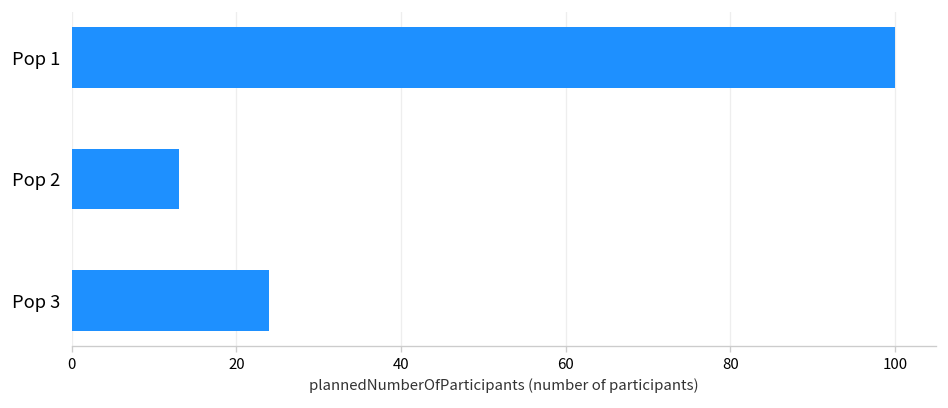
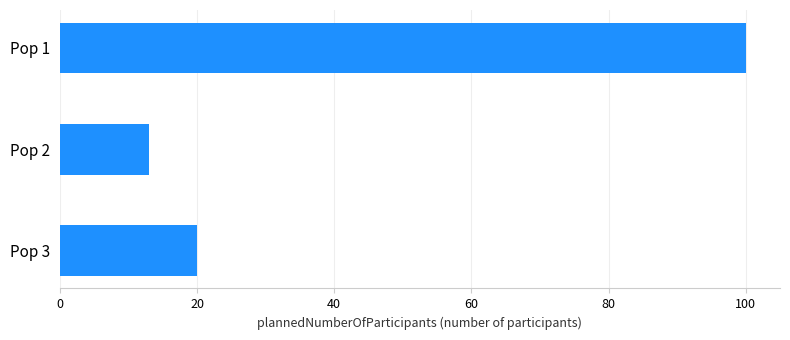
  {
    "Pop 1": 100,
    "Pop 2": 13,
-   "Pop 3": 24
+   "Pop 3": 20
  }
